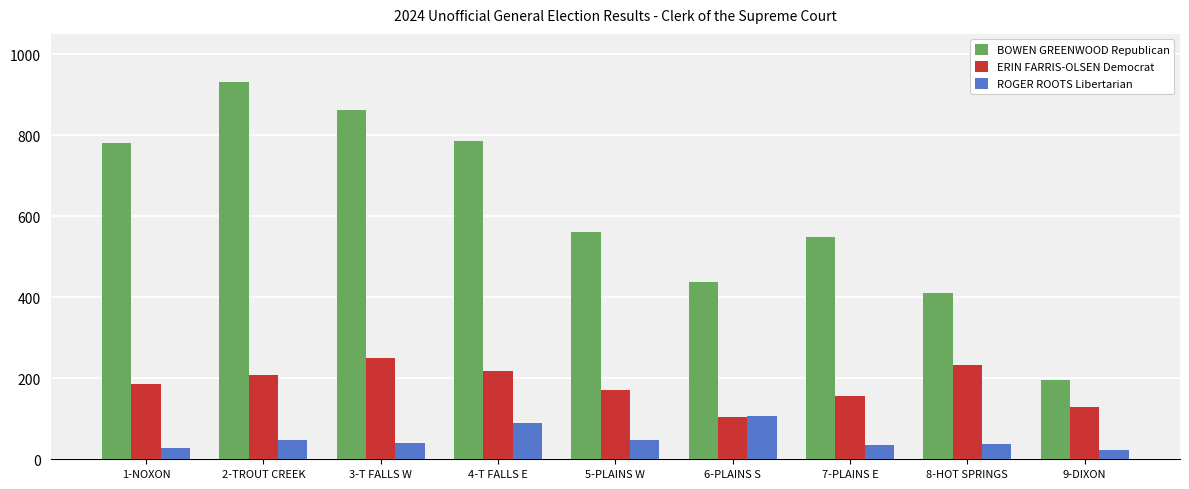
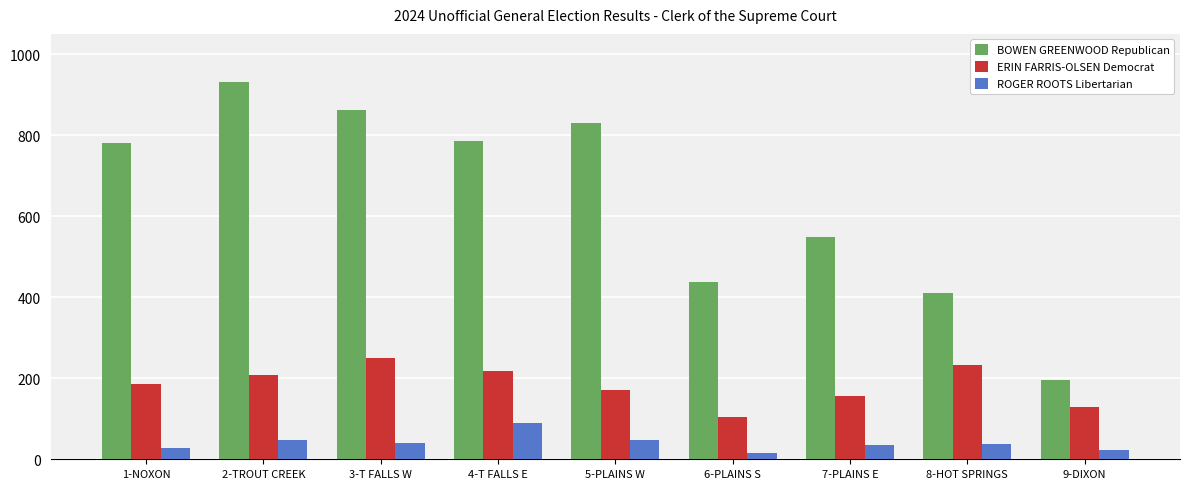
  {
    "BOWEN GREENWOOD Republican": {
      "1-NOXON": 780,
      "2-TROUT CREEK": 930,
      "3-T FALLS W": 860,
      "4-T FALLS E": 790,
-     "5-PLAINS W": 560,
+     "5-PLAINS W": 830,
      "6-PLAINS S": 440,
      "7-PLAINS E": 550,
      "8-HOT SPRINGS": 410,
      "9-DIXON": 200
    },
    "ERIN FARRIS-OLSEN Democrat": {
      "1-NOXON": 190,
      "2-TROUT CREEK": 210,
      "3-T FALLS W": 250,
      "4-T FALLS E": 220,
      "5-PLAINS W": 170,
      "6-PLAINS S": 110,
      "7-PLAINS E": 160,
      "8-HOT SPRINGS": 230,
      "9-DIXON": 130
    },
    "ROGER ROOTS Libertarian": {
      "1-NOXON": 30,
      "2-TROUT CREEK": 50,
      "3-T FALLS W": 40,
      "4-T FALLS E": 90,
      "5-PLAINS W": 50,
-     "6-PLAINS S": 110,
+     "6-PLAINS S": 20,
      "7-PLAINS E": 40,
      "8-HOT SPRINGS": 40,
      "9-DIXON": 20
    }
  }
